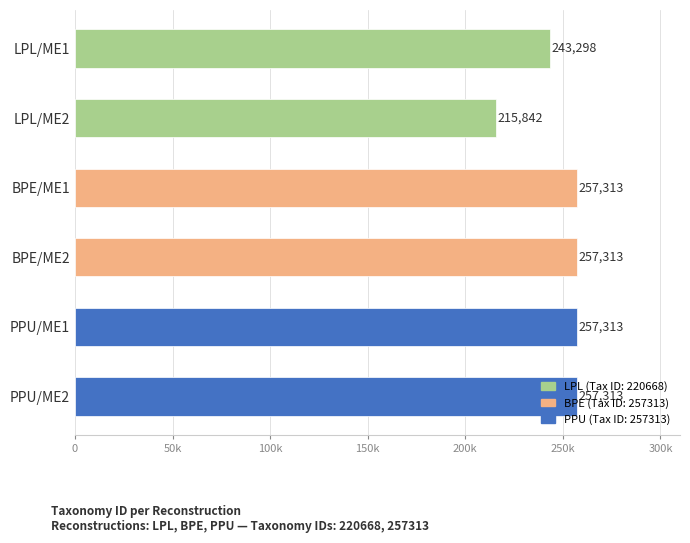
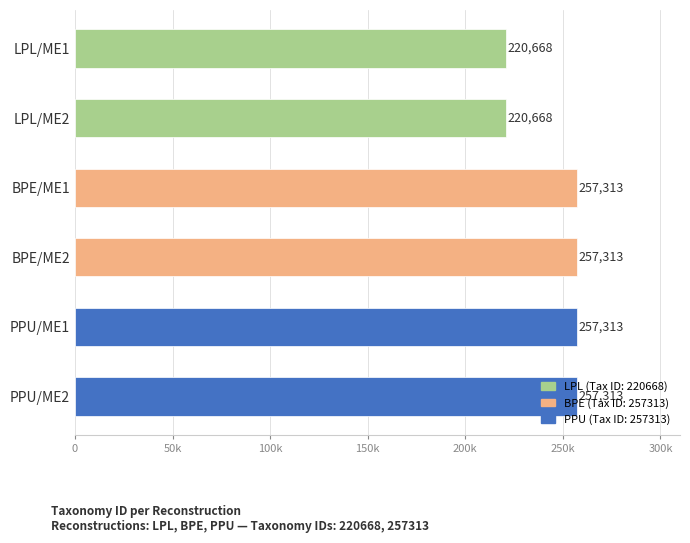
  {
-   "LPL/ME1": "243,298",
-   "LPL/ME2": "215,842",
+   "LPL/ME1": "220,668",
+   "LPL/ME2": "220,668",
    "BPE/ME1": "257,313",
    "BPE/ME2": "257,313",
    "PPU/ME1": "257,313",
    "PPU/ME2": "257,313"
  }
